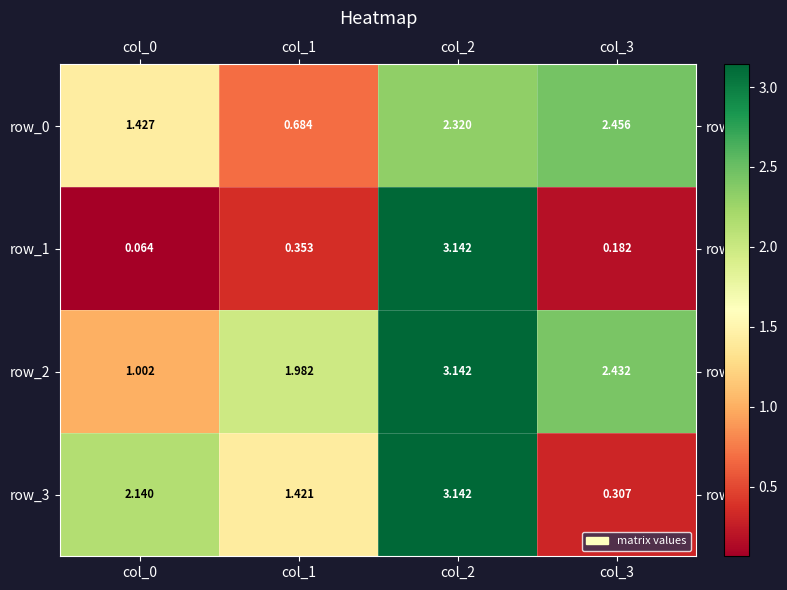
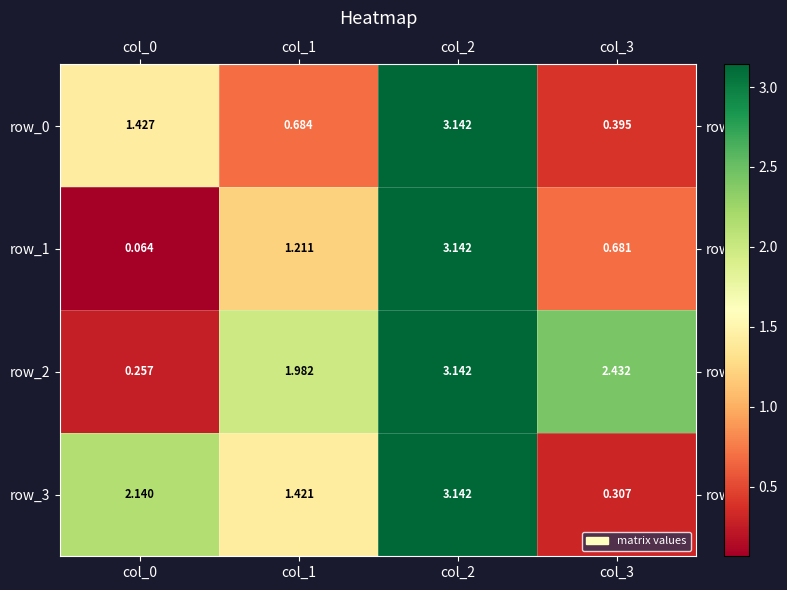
  {
    "row_0": {
      "col_0": 1.427,
      "col_1": 0.684,
-     "col_2": 2.320,
-     "col_3": 2.456
+     "col_2": 3.142,
+     "col_3": 0.395
    },
    "row_1": {
      "col_0": 0.064,
-     "col_1": 0.353,
+     "col_1": 1.211,
      "col_2": 3.142,
-     "col_3": 0.182
+     "col_3": 0.681
    },
    "row_2": {
-     "col_0": 1.002,
+     "col_0": 0.257,
      "col_1": 1.982,
      "col_2": 3.142,
      "col_3": 2.432
    },
    "row_3": {
      "col_0": 2.140,
      "col_1": 1.421,
      "col_2": 3.142,
      "col_3": 0.307
    }
  }
